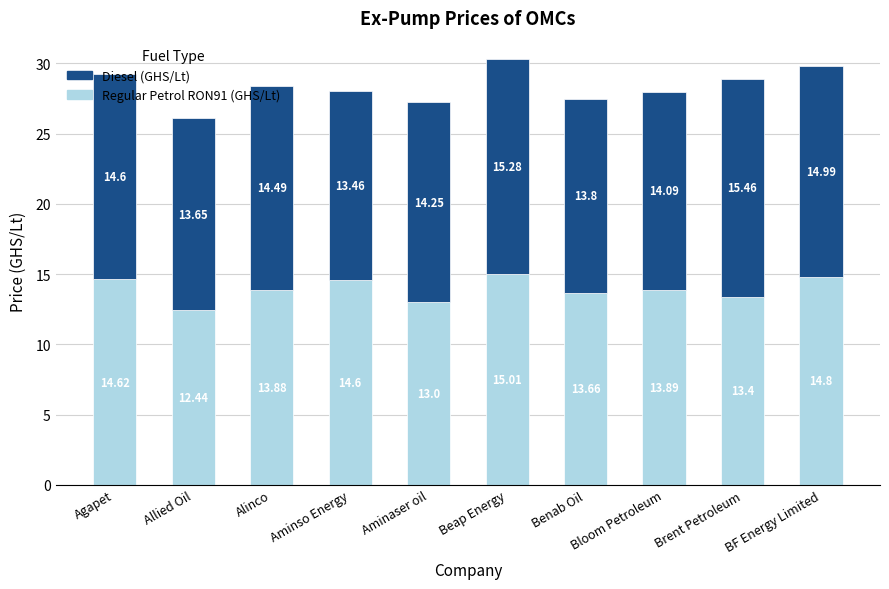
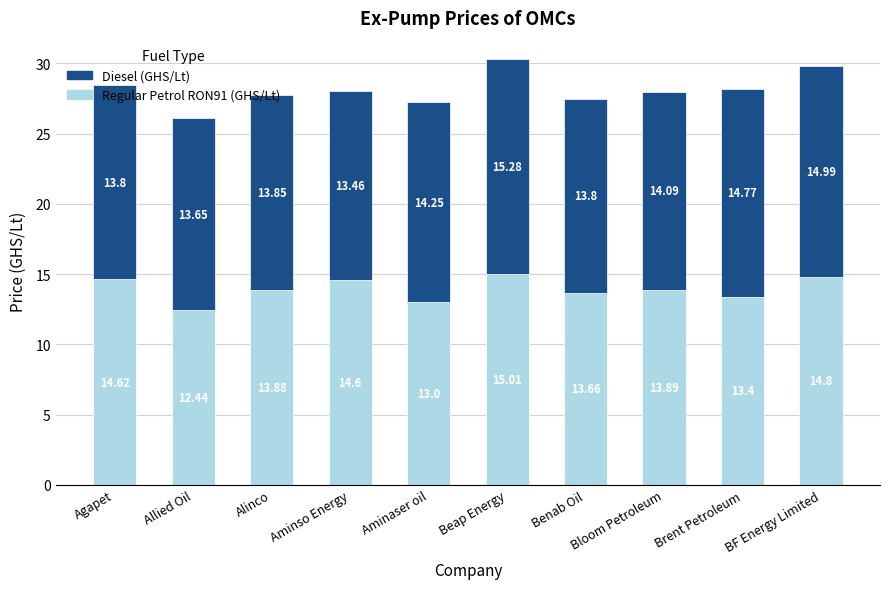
  {
    "Regular Petrol RON91 (GHS/Lt)": {
      "Agapet": 14.62,
      "Allied Oil": 12.44,
      "Alinco": 13.88,
      "Aminso Energy": 14.6,
      "Aminaser oil": 13.0,
      "Beap Energy": 15.01,
      "Benab Oil": 13.66,
      "Bloom Petroleum": 13.89,
      "Brent Petroleum": 13.4,
      "BF Energy Limited": 14.8
    },
    "Diesel (GHS/Lt)": {
-     "Agapet": 14.6,
+     "Agapet": 13.8,
      "Allied Oil": 13.65,
-     "Alinco": 14.49,
+     "Alinco": 13.85,
      "Aminso Energy": 13.46,
      "Aminaser oil": 14.25,
      "Beap Energy": 15.28,
      "Benab Oil": 13.8,
      "Bloom Petroleum": 14.09,
-     "Brent Petroleum": 15.46,
+     "Brent Petroleum": 14.77,
      "BF Energy Limited": 14.99
    }
  }
